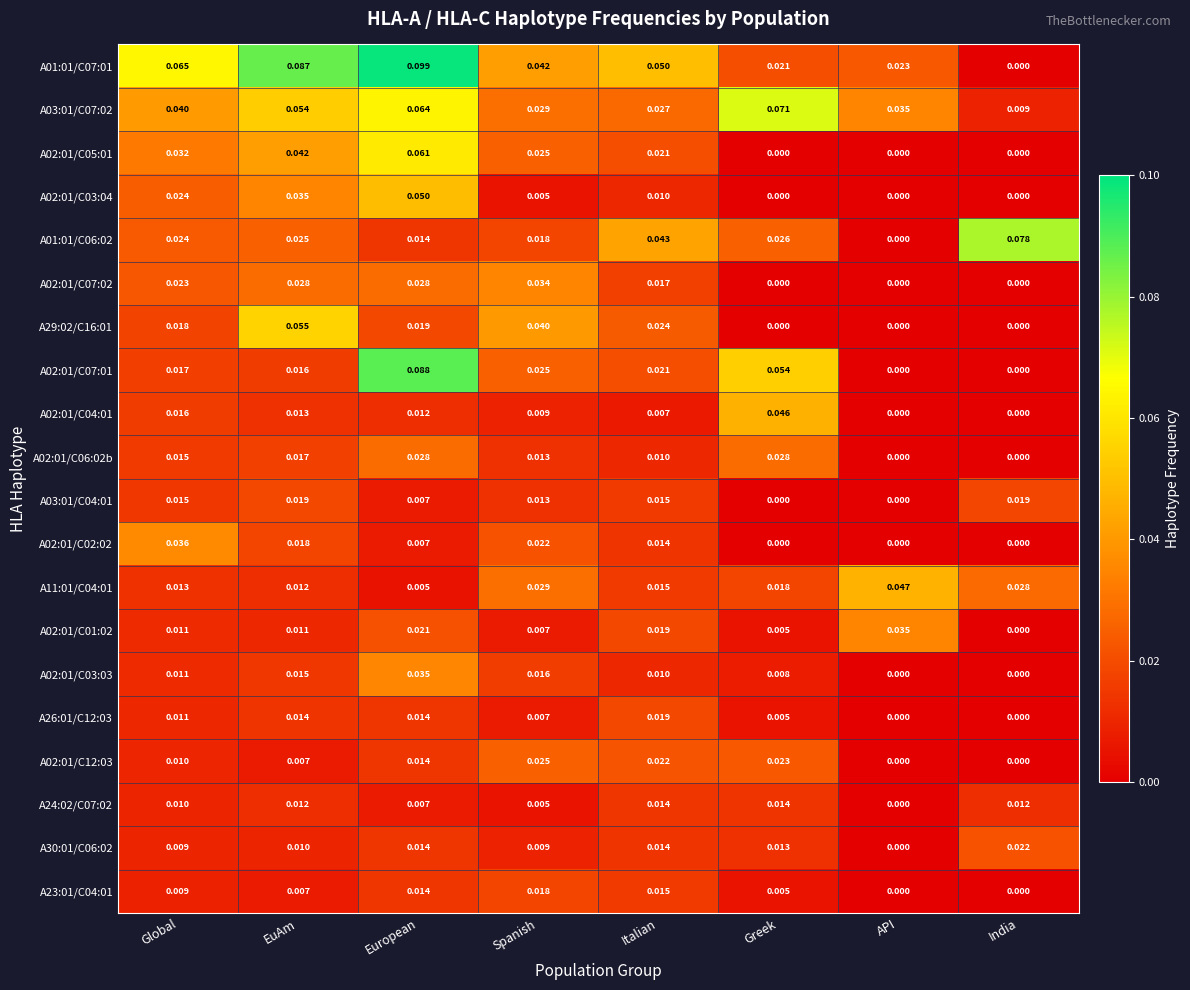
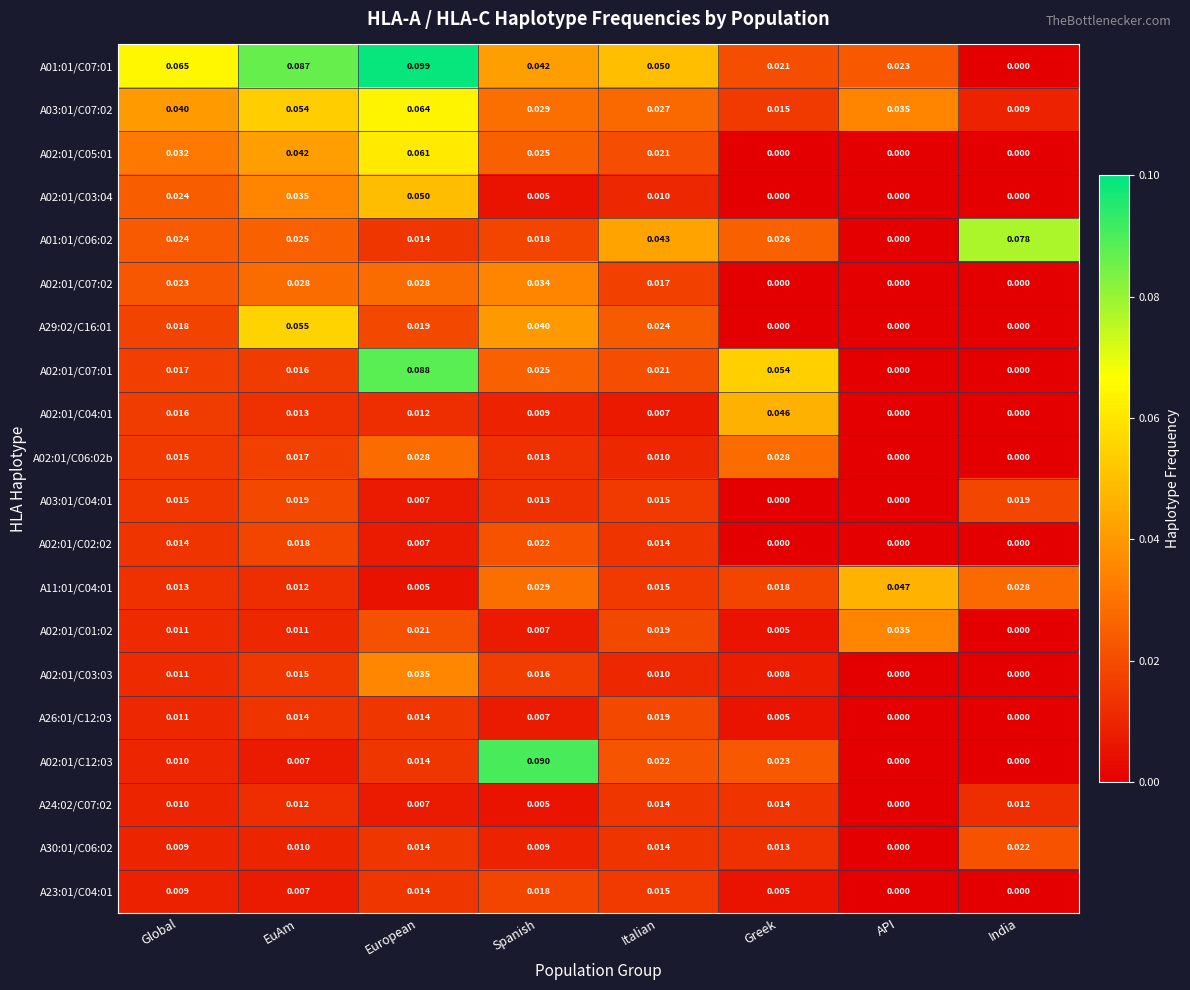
  {
    "A01:01/C07:01": {
      "Global": 0.065,
      "EuAm": 0.087,
      "European": 0.099,
      "Spanish": 0.042,
      "Italian": 0.050,
      "Greek": 0.021,
      "API": 0.023,
      "India": 0.000
    },
    "A03:01/C07:02": {
      "Global": 0.040,
      "EuAm": 0.054,
      "European": 0.064,
      "Spanish": 0.029,
      "Italian": 0.027,
-     "Greek": 0.071,
+     "Greek": 0.015,
      "API": 0.035,
      "India": 0.009
    },
    "A02:01/C05:01": {
      "Global": 0.032,
      "EuAm": 0.042,
      "European": 0.061,
      "Spanish": 0.025,
      "Italian": 0.021,
      "Greek": 0.000,
      "API": 0.000,
      "India": 0.000
    },
    "A02:01/C03:04": {
      "Global": 0.024,
      "EuAm": 0.035,
      "European": 0.050,
      "Spanish": 0.005,
      "Italian": 0.010,
      "Greek": 0.000,
      "API": 0.000,
      "India": 0.000
    },
    "A01:01/C06:02": {
      "Global": 0.024,
      "EuAm": 0.025,
      "European": 0.014,
      "Spanish": 0.018,
      "Italian": 0.043,
      "Greek": 0.026,
      "API": 0.000,
      "India": 0.078
    },
    "A02:01/C07:02": {
      "Global": 0.023,
      "EuAm": 0.028,
      "European": 0.028,
      "Spanish": 0.034,
      "Italian": 0.017,
      "Greek": 0.000,
      "API": 0.000,
      "India": 0.000
    },
    "A29:02/C16:01": {
      "Global": 0.018,
      "EuAm": 0.055,
      "European": 0.019,
      "Spanish": 0.040,
      "Italian": 0.024,
      "Greek": 0.000,
      "API": 0.000,
      "India": 0.000
    },
    "A02:01/C07:01": {
      "Global": 0.017,
      "EuAm": 0.016,
      "European": 0.088,
      "Spanish": 0.025,
      "Italian": 0.021,
      "Greek": 0.054,
      "API": 0.000,
      "India": 0.000
    },
    "A02:01/C04:01": {
      "Global": 0.016,
      "EuAm": 0.013,
      "European": 0.012,
      "Spanish": 0.009,
      "Italian": 0.007,
      "Greek": 0.046,
      "API": 0.000,
      "India": 0.000
    },
    "A02:01/C06:02b": {
      "Global": 0.015,
      "EuAm": 0.017,
      "European": 0.028,
      "Spanish": 0.013,
      "Italian": 0.010,
      "Greek": 0.028,
      "API": 0.000,
      "India": 0.000
    },
    "A03:01/C04:01": {
      "Global": 0.015,
      "EuAm": 0.019,
      "European": 0.007,
      "Spanish": 0.013,
      "Italian": 0.015,
      "Greek": 0.000,
      "API": 0.000,
      "India": 0.019
    },
    "A02:01/C02:02": {
-     "Global": 0.036,
+     "Global": 0.014,
      "EuAm": 0.018,
      "European": 0.007,
      "Spanish": 0.022,
      "Italian": 0.014,
      "Greek": 0.000,
      "API": 0.000,
      "India": 0.000
    },
    "A11:01/C04:01": {
      "Global": 0.013,
      "EuAm": 0.012,
      "European": 0.005,
      "Spanish": 0.029,
      "Italian": 0.015,
      "Greek": 0.018,
      "API": 0.047,
      "India": 0.028
    },
    "A02:01/C01:02": {
      "Global": 0.011,
      "EuAm": 0.011,
      "European": 0.021,
      "Spanish": 0.007,
      "Italian": 0.019,
      "Greek": 0.005,
      "API": 0.035,
      "India": 0.000
    },
    "A02:01/C03:03": {
      "Global": 0.011,
      "EuAm": 0.015,
      "European": 0.035,
      "Spanish": 0.016,
      "Italian": 0.010,
      "Greek": 0.008,
      "API": 0.000,
      "India": 0.000
    },
    "A26:01/C12:03": {
      "Global": 0.011,
      "EuAm": 0.014,
      "European": 0.014,
      "Spanish": 0.007,
      "Italian": 0.019,
      "Greek": 0.005,
      "API": 0.000,
      "India": 0.000
    },
    "A02:01/C12:03": {
      "Global": 0.010,
      "EuAm": 0.007,
      "European": 0.014,
-     "Spanish": 0.025,
+     "Spanish": 0.090,
      "Italian": 0.022,
      "Greek": 0.023,
      "API": 0.000,
      "India": 0.000
    },
    "A24:02/C07:02": {
      "Global": 0.010,
      "EuAm": 0.012,
      "European": 0.007,
      "Spanish": 0.005,
      "Italian": 0.014,
      "Greek": 0.014,
      "API": 0.000,
      "India": 0.012
    },
    "A30:01/C06:02": {
      "Global": 0.009,
      "EuAm": 0.010,
      "European": 0.014,
      "Spanish": 0.009,
      "Italian": 0.014,
      "Greek": 0.013,
      "API": 0.000,
      "India": 0.022
    },
    "A23:01/C04:01": {
      "Global": 0.009,
      "EuAm": 0.007,
      "European": 0.014,
      "Spanish": 0.018,
      "Italian": 0.015,
      "Greek": 0.005,
      "API": 0.000,
      "India": 0.000
    }
  }
